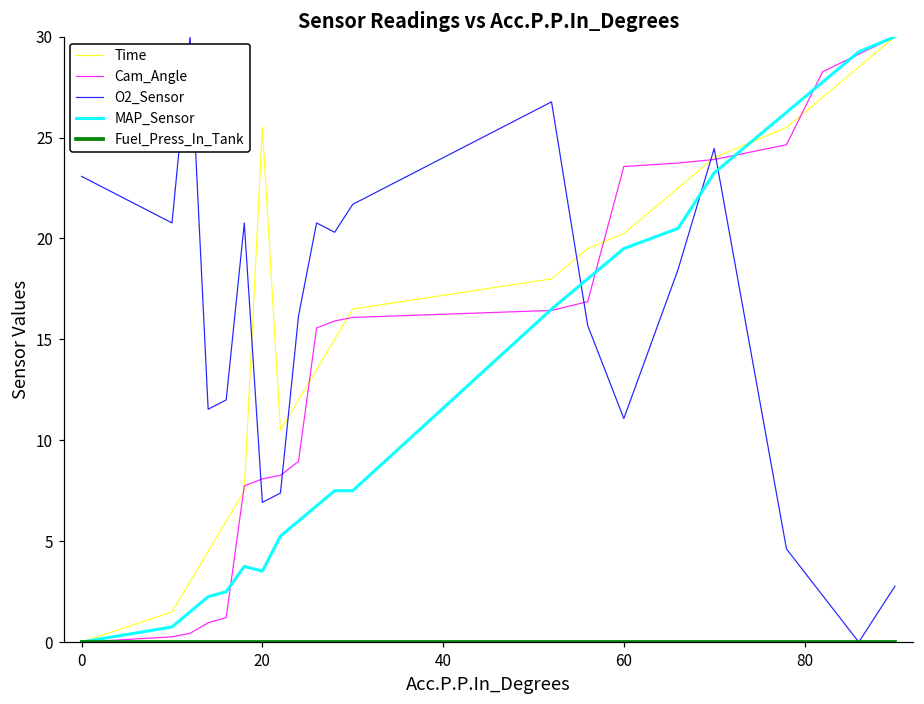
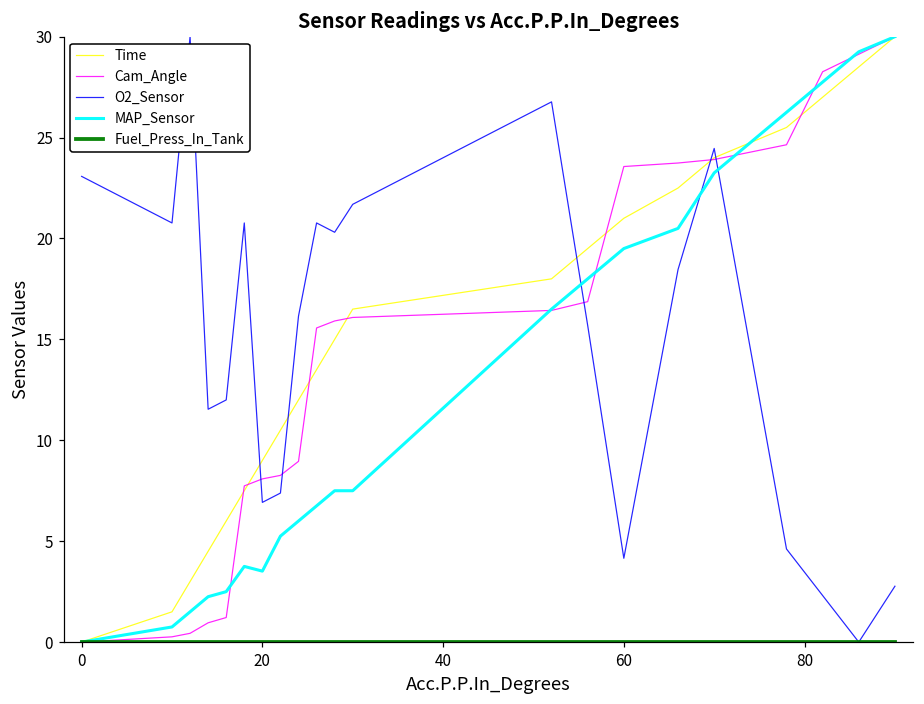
  {
    "Time": {
-     "20": 25.5,
-     "60": 20.3
+     "20": 9.0,
+     "60": 21.0
    },
    "Cam_Angle": {
      "20": 8.1,
      "60": 23.6
    },
    "O2_Sensor": {
      "0": 23.1,
      "20": 6.9,
-     "60": 11.1
+     "60": 4.2
    },
    "MAP_Sensor": {
      "20": 3.5,
      "60": 19.5
    },
    "Fuel_Press_In_Tank": {
      "20": 0.0,
      "60": 0.0
    }
  }
